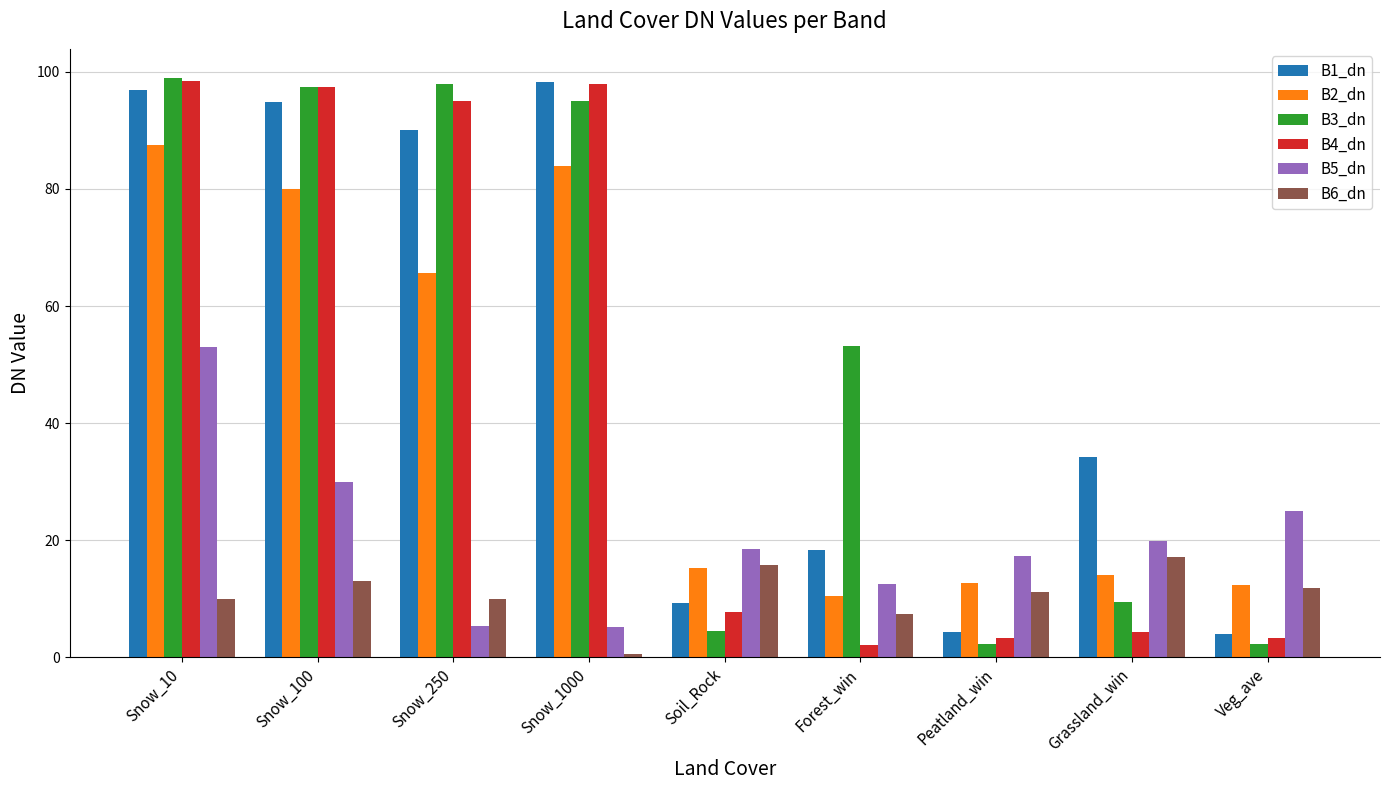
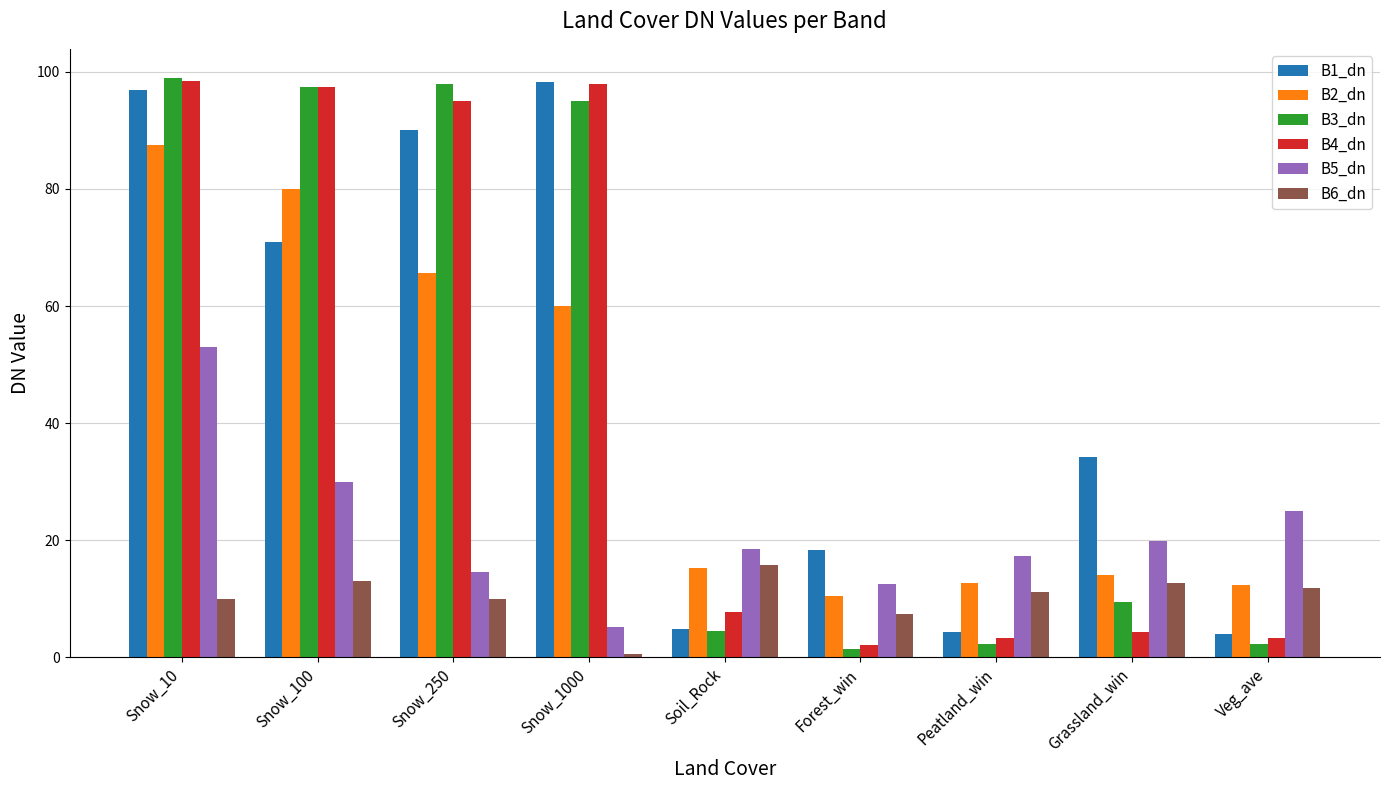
  {
    "B1_dn": {
      "Snow_10": 97,
-     "Snow_100": 95,
+     "Snow_100": 71,
      "Snow_250": 90,
      "Snow_1000": 98,
-     "Soil_Rock": 9,
+     "Soil_Rock": 5,
      "Forest_win": 18,
      "Peatland_win": 4,
      "Grassland_win": 34,
      "Veg_ave": 4
    },
    "B2_dn": {
      "Snow_10": 88,
      "Snow_100": 80,
      "Snow_250": 66,
-     "Snow_1000": 84,
+     "Snow_1000": 60,
      "Soil_Rock": 15,
      "Forest_win": 10,
      "Peatland_win": 13,
      "Grassland_win": 14,
      "Veg_ave": 12
    },
    "B3_dn": {
      "Snow_10": 99,
      "Snow_100": 98,
      "Snow_250": 98,
      "Snow_1000": 95,
      "Soil_Rock": 4,
-     "Forest_win": 53,
+     "Forest_win": 1,
      "Peatland_win": 2,
      "Grassland_win": 9,
      "Veg_ave": 2
    },
    "B4_dn": {
      "Snow_10": 99,
      "Snow_100": 98,
      "Snow_250": 95,
      "Snow_1000": 98,
      "Soil_Rock": 8,
      "Forest_win": 2,
      "Peatland_win": 3,
      "Grassland_win": 4,
      "Veg_ave": 3
    },
    "B5_dn": {
      "Snow_10": 53,
      "Snow_100": 30,
-     "Snow_250": 5,
+     "Snow_250": 15,
      "Snow_1000": 5,
      "Soil_Rock": 18,
      "Forest_win": 12,
      "Peatland_win": 17,
      "Grassland_win": 20,
      "Veg_ave": 25
    },
    "B6_dn": {
      "Snow_10": 10,
      "Snow_100": 13,
      "Snow_250": 10,
      "Snow_1000": 1,
      "Soil_Rock": 16,
      "Forest_win": 7,
      "Peatland_win": 11,
-     "Grassland_win": 17,
+     "Grassland_win": 13,
      "Veg_ave": 12
    }
  }
